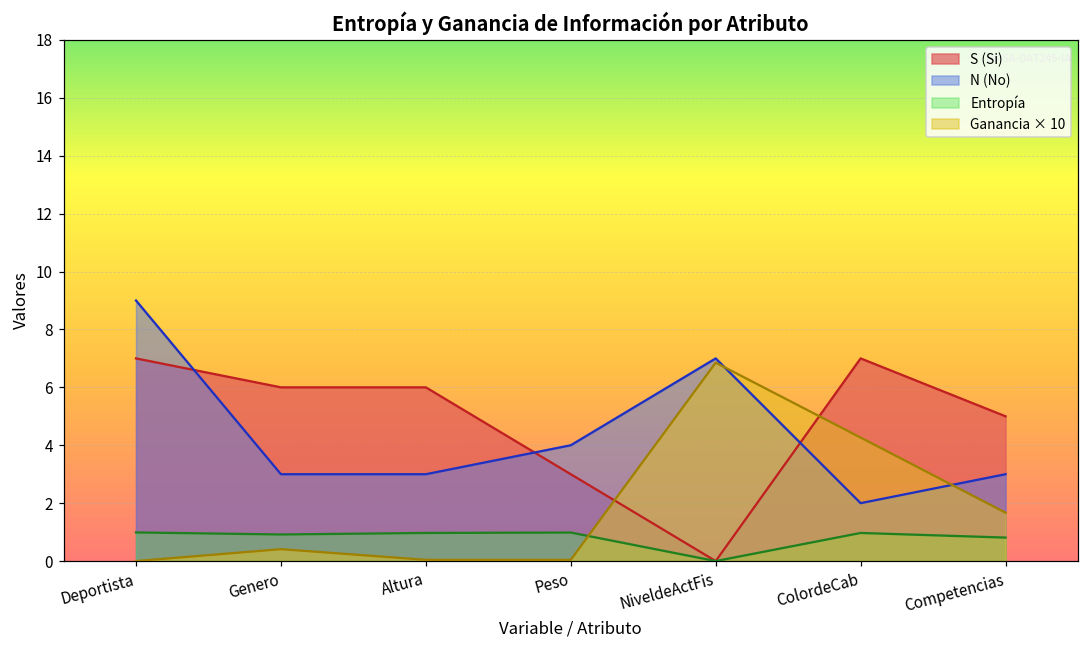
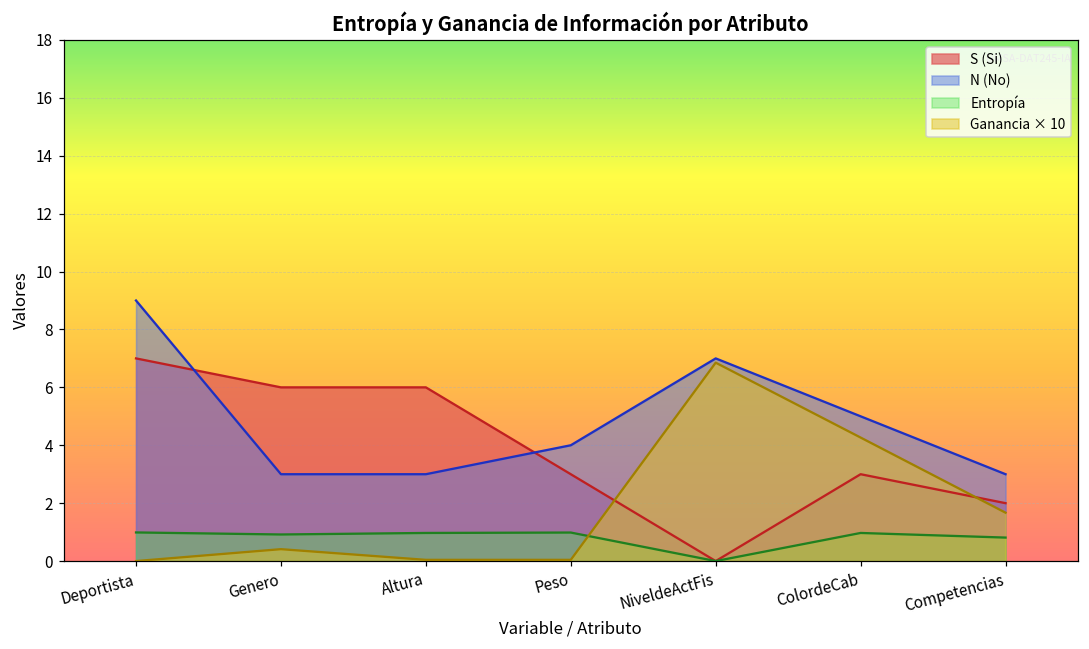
  {
    "S (Si)": {
      "Deportista": 7,
      "Genero": 6,
      "Altura": 6,
      "Peso": 3,
-     "ColordeCab": 7,
-     "Competencias": 5
+     "ColordeCab": 3,
+     "Competencias": 2
    },
    "N (No)": {
      "Deportista": 9,
      "Genero": 3,
      "Altura": 3,
      "Peso": 4,
      "NiveldeActFis": 7,
-     "ColordeCab": 2,
+     "ColordeCab": 5,
      "Competencias": 3
    },
    "Entropía": {
      "Deportista": 1,
      "Genero": 1,
      "Altura": 1,
      "Peso": 1,
      "ColordeCab": 1,
      "Competencias": 0.8
    },
    "Ganancia × 10": {
      "Deportista": 0,
      "Genero": 0.4,
      "Altura": 0,
      "Peso": 0,
      "NiveldeActFis": 6.9,
      "ColordeCab": 4.3,
      "Competencias": 1.7
    }
  }
